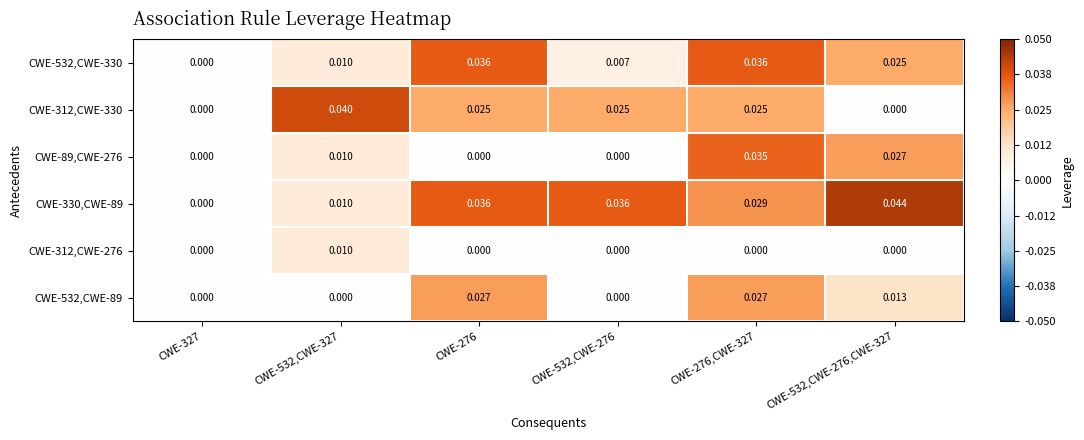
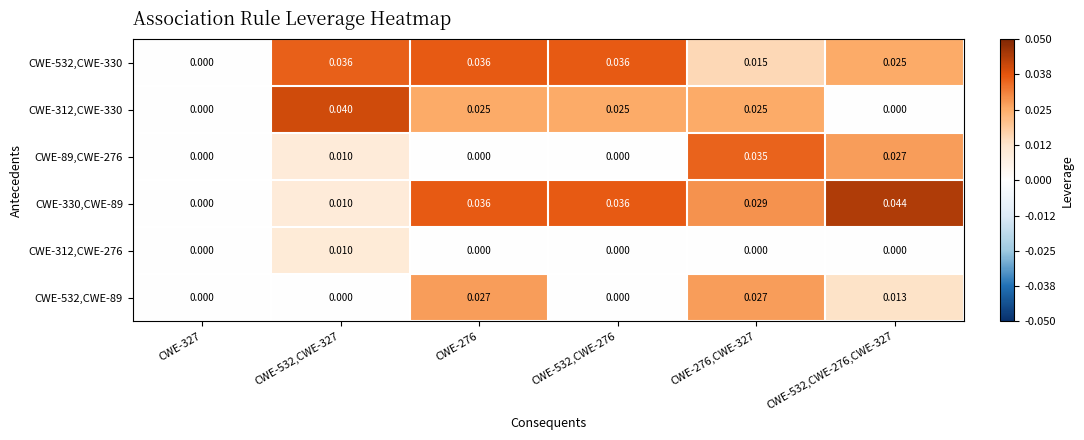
  {
    "CWE-532,CWE-330": {
      "CWE-327": 0.000,
-     "CWE-532,CWE-327": 0.010,
+     "CWE-532,CWE-327": 0.036,
      "CWE-276": 0.036,
-     "CWE-532,CWE-276": 0.007,
-     "CWE-276,CWE-327": 0.036,
+     "CWE-532,CWE-276": 0.036,
+     "CWE-276,CWE-327": 0.015,
      "CWE-532,CWE-276,CWE-327": 0.025
    },
    "CWE-312,CWE-330": {
      "CWE-327": 0.000,
      "CWE-532,CWE-327": 0.040,
      "CWE-276": 0.025,
      "CWE-532,CWE-276": 0.025,
      "CWE-276,CWE-327": 0.025,
      "CWE-532,CWE-276,CWE-327": 0.000
    },
    "CWE-89,CWE-276": {
      "CWE-327": 0.000,
      "CWE-532,CWE-327": 0.010,
      "CWE-276": 0.000,
      "CWE-532,CWE-276": 0.000,
      "CWE-276,CWE-327": 0.035,
      "CWE-532,CWE-276,CWE-327": 0.027
    },
    "CWE-330,CWE-89": {
      "CWE-327": 0.000,
      "CWE-532,CWE-327": 0.010,
      "CWE-276": 0.036,
      "CWE-532,CWE-276": 0.036,
      "CWE-276,CWE-327": 0.029,
      "CWE-532,CWE-276,CWE-327": 0.044
    },
    "CWE-312,CWE-276": {
      "CWE-327": 0.000,
      "CWE-532,CWE-327": 0.010,
      "CWE-276": 0.000,
      "CWE-532,CWE-276": 0.000,
      "CWE-276,CWE-327": 0.000,
      "CWE-532,CWE-276,CWE-327": 0.000
    },
    "CWE-532,CWE-89": {
      "CWE-327": 0.000,
      "CWE-532,CWE-327": 0.000,
      "CWE-276": 0.027,
      "CWE-532,CWE-276": 0.000,
      "CWE-276,CWE-327": 0.027,
      "CWE-532,CWE-276,CWE-327": 0.013
    }
  }
